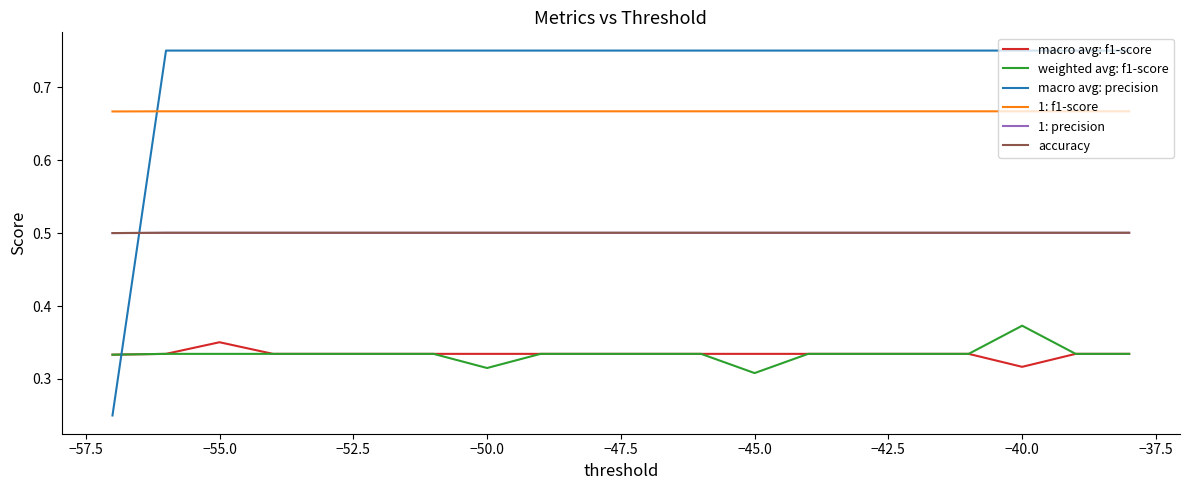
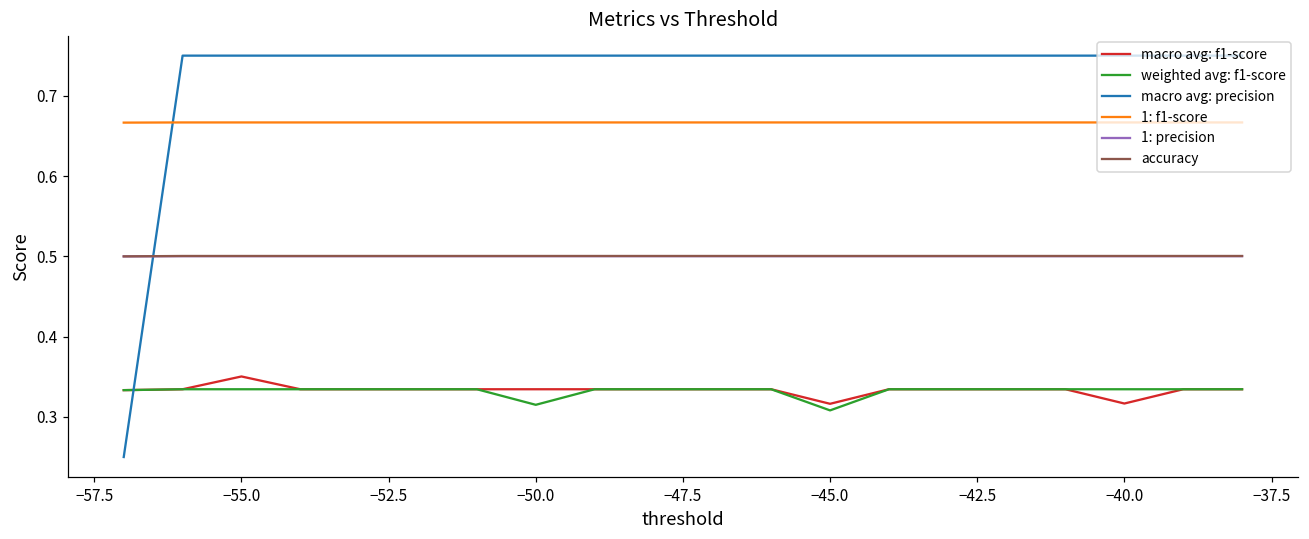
  {
    "macro avg: f1-score": {
      "−55.0": 0.35,
      "−50.0": 0.33,
-     "−45.0": 0.33,
+     "−45.0": 0.32,
      "−40.0": 0.32
    },
    "weighted avg: f1-score": {
      "−55.0": 0.33,
      "−50.0": 0.32,
      "−45.0": 0.31,
-     "−40.0": 0.37
+     "−40.0": 0.33
    },
    "macro avg: precision": {
      "−55.0": 0.75,
      "−50.0": 0.75,
      "−45.0": 0.75
    },
    "1: f1-score": {
      "−55.0": 0.67,
      "−50.0": 0.67,
      "−45.0": 0.67
    },
    "accuracy": {
      "−55.0": 0.50,
      "−50.0": 0.50,
      "−45.0": 0.50,
      "−40.0": 0.50
    }
  }
